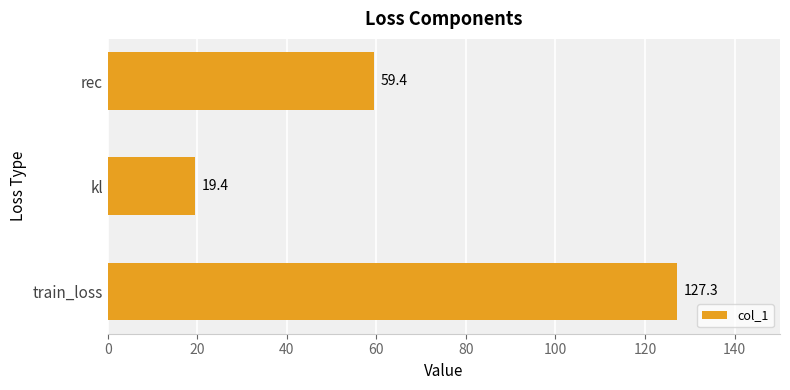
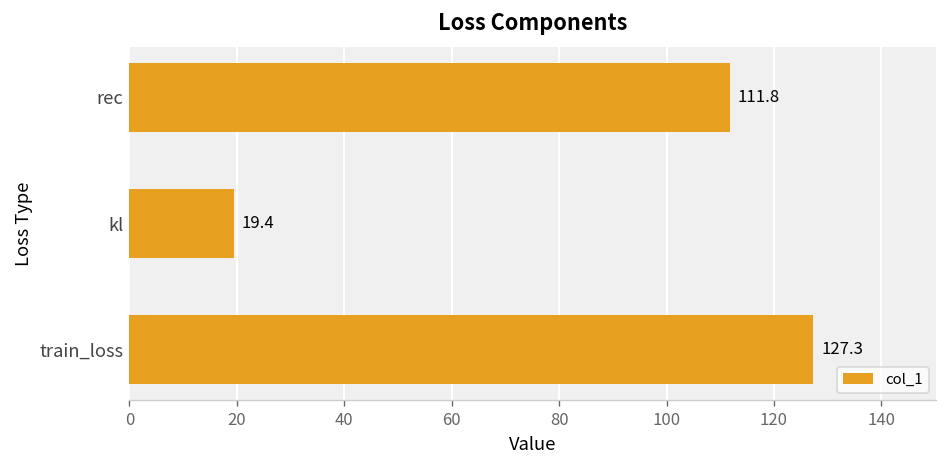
  {
-   "rec": 59.4,
+   "rec": 111.8,
    "kl": 19.4,
    "train_loss": 127.3
  }
